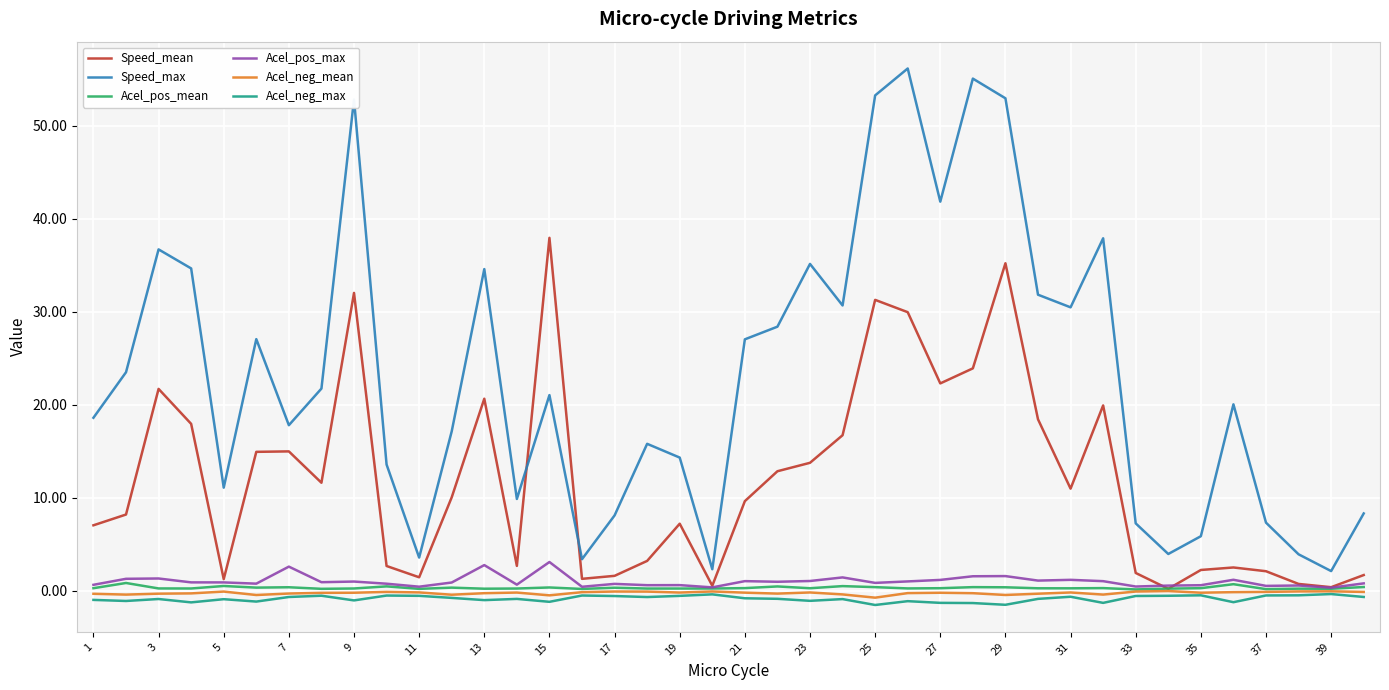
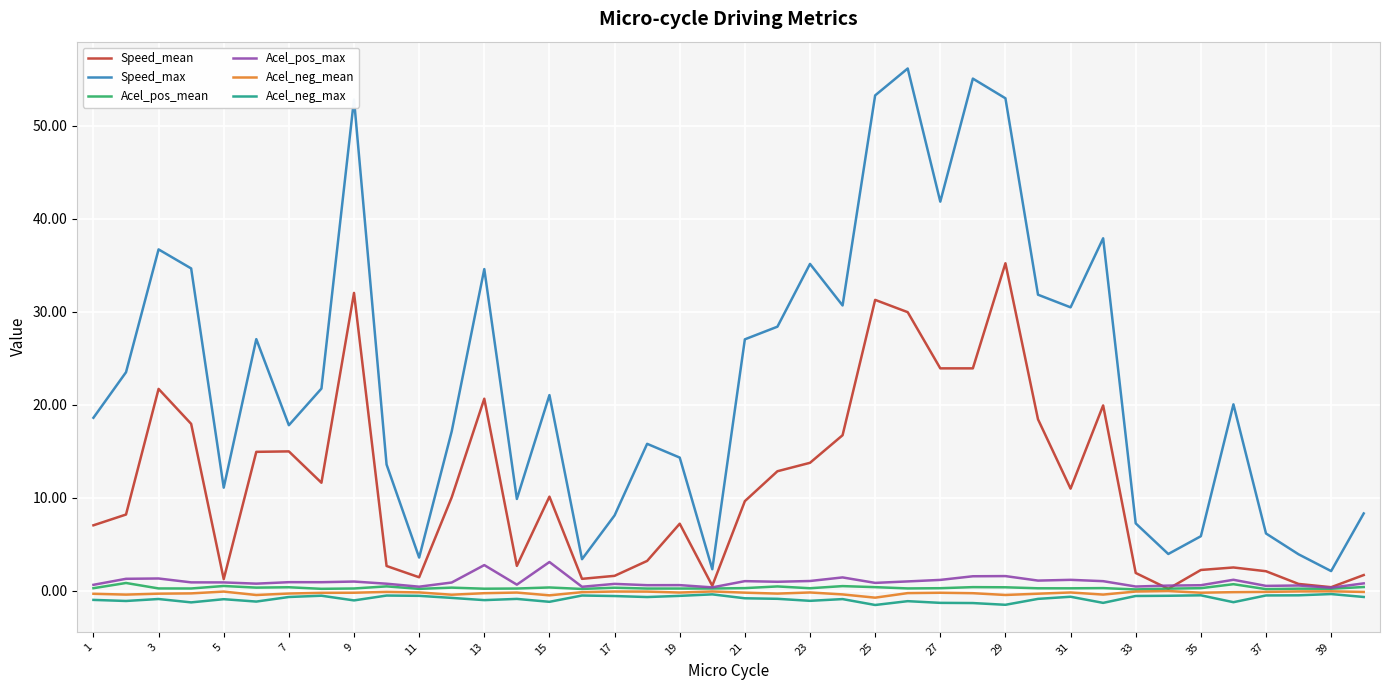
  {
    "Speed_mean": {
      "1": 7,
      "3": 22,
      "5": 1,
      "7": 15,
      "9": 32,
      "11": 1,
      "13": 21,
-     "15": 38,
+     "15": 10,
      "17": 2,
      "19": 7,
      "21": 10,
      "23": 14,
      "25": 31,
-     "27": 22,
+     "27": 24,
      "29": 35,
      "31": 11,
      "33": 2,
      "35": 2,
      "37": 2
    },
    "Speed_max": {
      "1": 19,
      "3": 37,
      "5": 11,
      "7": 18,
      "11": 4,
      "13": 35,
      "15": 21,
      "17": 8,
      "19": 14,
      "21": 27,
      "23": 35,
      "25": 53,
      "27": 42,
      "29": 53,
      "31": 30,
      "33": 7,
      "35": 6,
-     "37": 7,
+     "37": 6,
      "39": 2
    },
    "Acel_pos_max": {
      "1": 1,
      "3": 1,
      "5": 1,
-     "7": 3,
+     "7": 1,
      "9": 1,
      "13": 3,
      "15": 3,
      "17": 1,
      "19": 1,
      "21": 1,
      "23": 1,
      "25": 1,
      "27": 1,
      "29": 2,
      "31": 1,
      "33": 0,
      "35": 1,
      "37": 1
    },
    "Acel_neg_mean": {
      "1": 0,
      "3": 0,
      "5": 0,
      "7": 0,
      "9": 0,
      "11": 0,
      "13": 0,
      "15": 0,
      "17": 0,
      "19": 0,
      "21": 0,
      "23": 0,
      "25": -1,
      "27": 0,
      "29": 0,
      "31": 0,
      "35": 0,
      "37": 0
    }
  }
